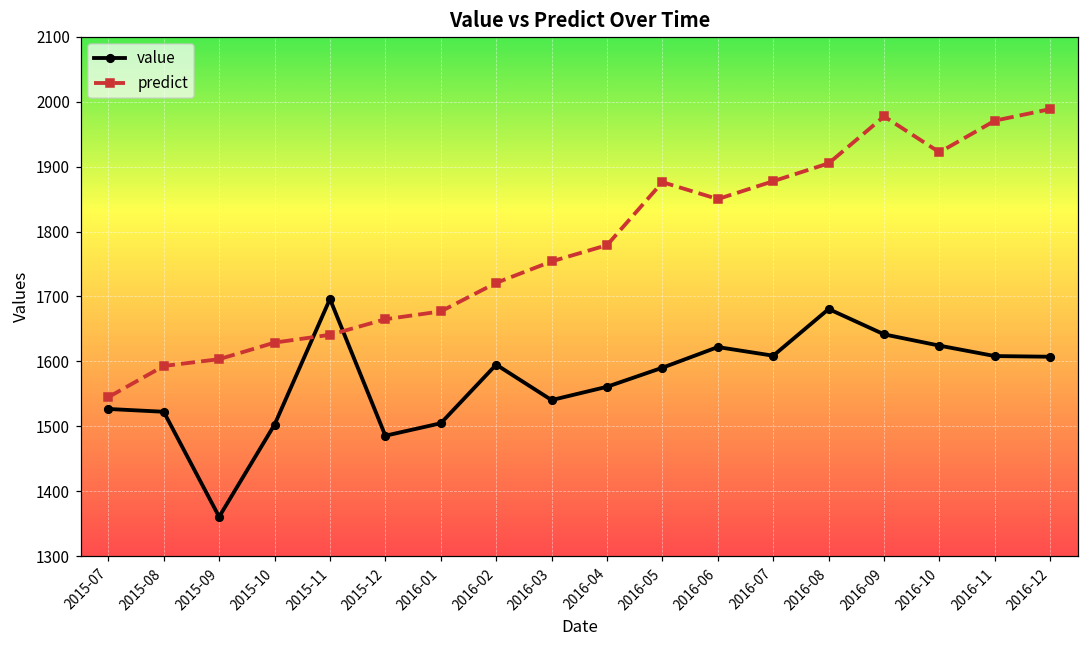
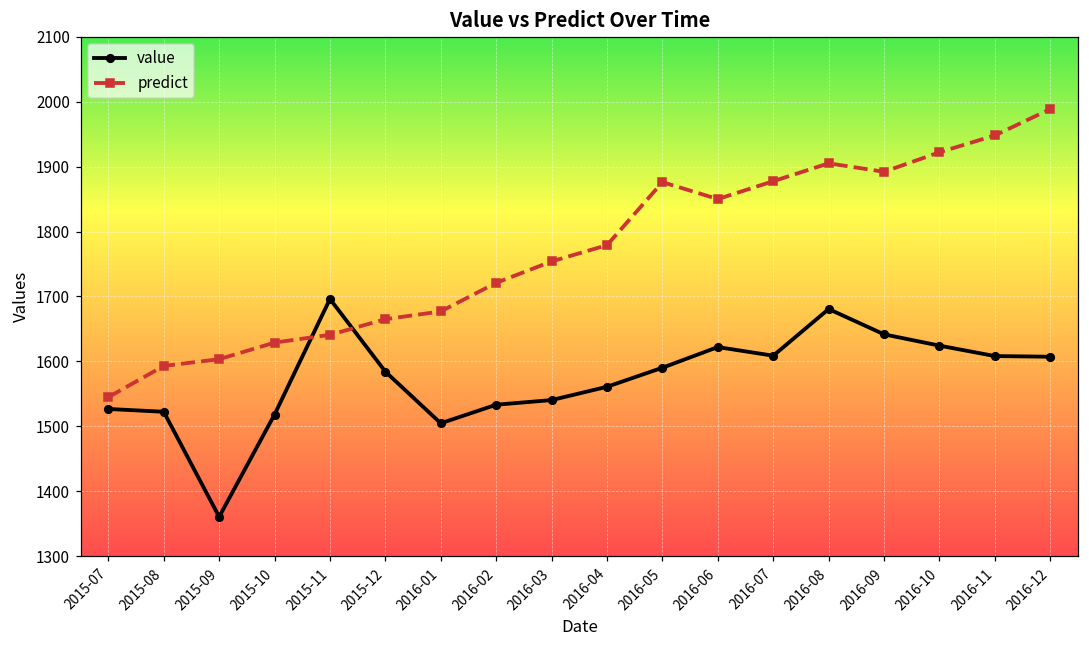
  {
    "value": {
      "2015-07": 1530,
      "2015-08": 1520,
      "2015-09": 1360,
-     "2015-10": 1500,
+     "2015-10": 1520,
      "2015-11": 1700,
-     "2015-12": 1490,
+     "2015-12": 1580,
      "2016-01": 1500,
-     "2016-02": 1600,
+     "2016-02": 1530,
      "2016-03": 1540,
      "2016-04": 1560,
      "2016-05": 1590,
      "2016-06": 1620,
      "2016-07": 1610,
      "2016-08": 1680,
      "2016-09": 1640,
      "2016-10": 1620,
      "2016-11": 1610,
      "2016-12": 1610
    },
    "predict": {
      "2015-07": 1550,
      "2015-08": 1590,
      "2015-09": 1600,
      "2015-10": 1630,
      "2015-11": 1640,
      "2015-12": 1670,
      "2016-01": 1680,
      "2016-02": 1720,
      "2016-03": 1750,
      "2016-04": 1780,
      "2016-05": 1880,
      "2016-06": 1850,
      "2016-07": 1880,
      "2016-08": 1910,
-     "2016-09": 1980,
+     "2016-09": 1890,
      "2016-10": 1920,
-     "2016-11": 1970,
+     "2016-11": 1950,
      "2016-12": 1990
    }
  }
